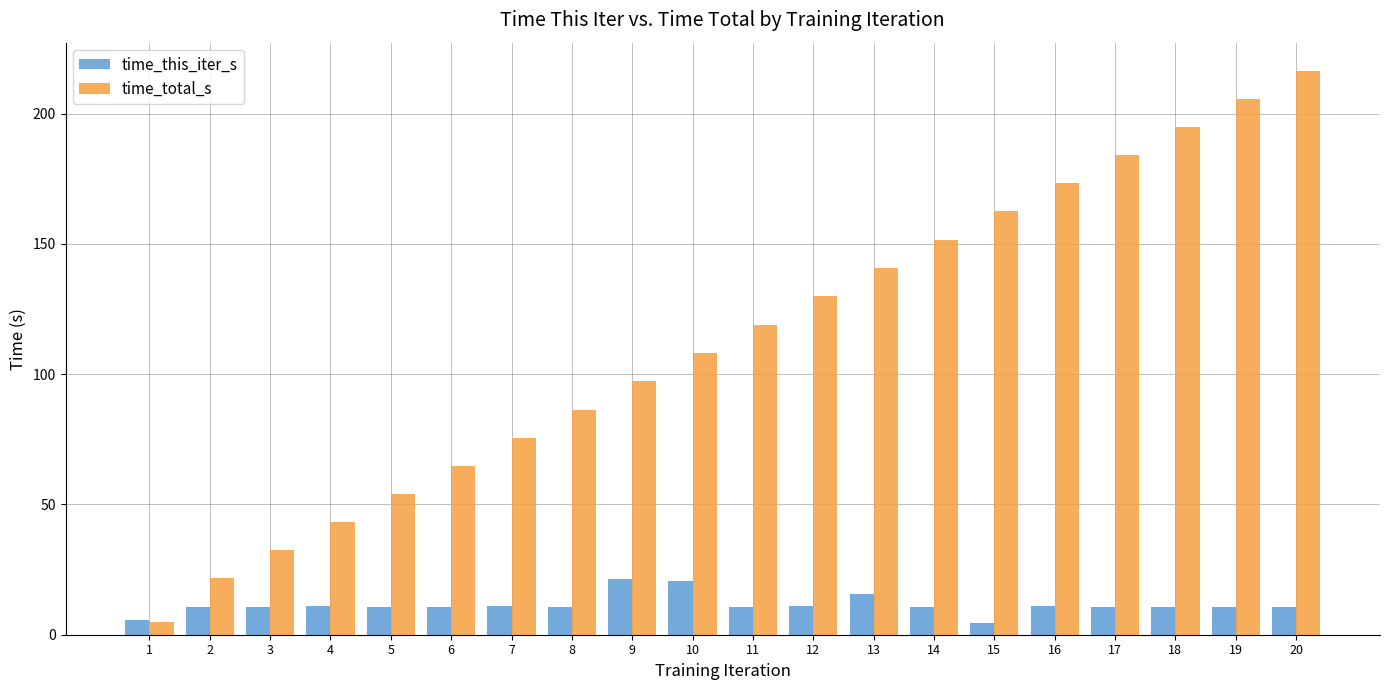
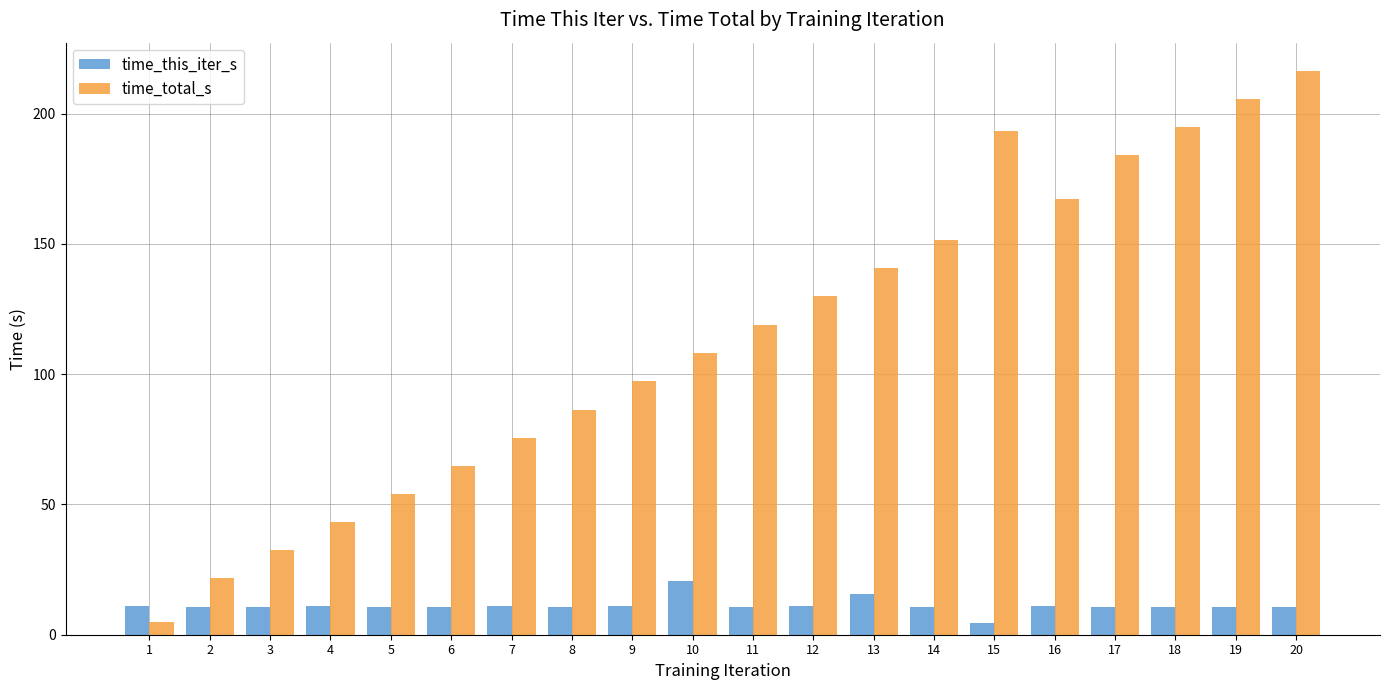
  {
    "time_this_iter_s": {
-     "1": 6,
+     "1": 11,
      "2": 11,
      "3": 11,
      "4": 11,
      "5": 11,
      "6": 11,
      "7": 11,
      "8": 11,
-     "9": 21,
+     "9": 11,
      "10": 21,
      "11": 11,
      "12": 11,
      "13": 16,
      "14": 11,
      "15": 4,
      "16": 11,
      "17": 11,
      "18": 11,
      "19": 11,
      "20": 11
    },
    "time_total_s": {
      "1": 5,
      "2": 22,
      "3": 32,
      "4": 43,
      "5": 54,
      "6": 65,
      "7": 76,
      "8": 86,
      "9": 97,
      "10": 108,
      "11": 119,
      "12": 130,
      "13": 141,
      "14": 152,
-     "15": 163,
-     "16": 173,
+     "15": 193,
+     "16": 167,
      "17": 184,
      "18": 195,
      "19": 206,
      "20": 216
    }
  }
